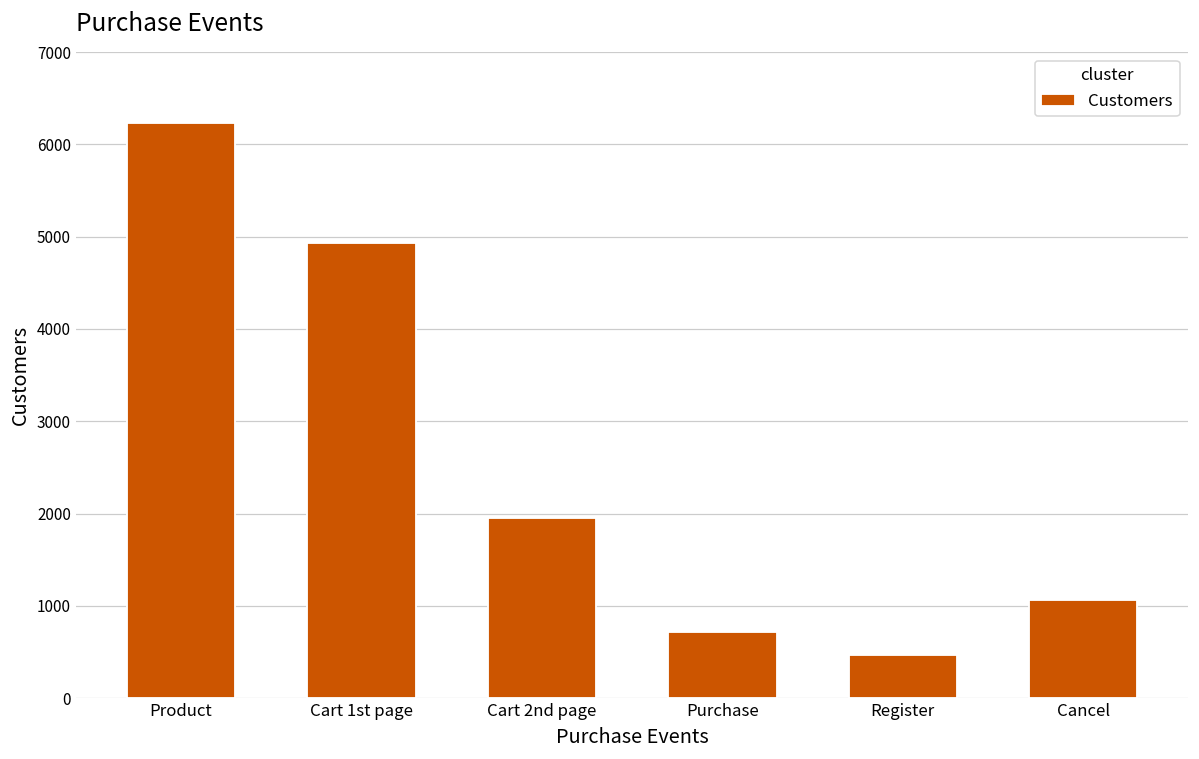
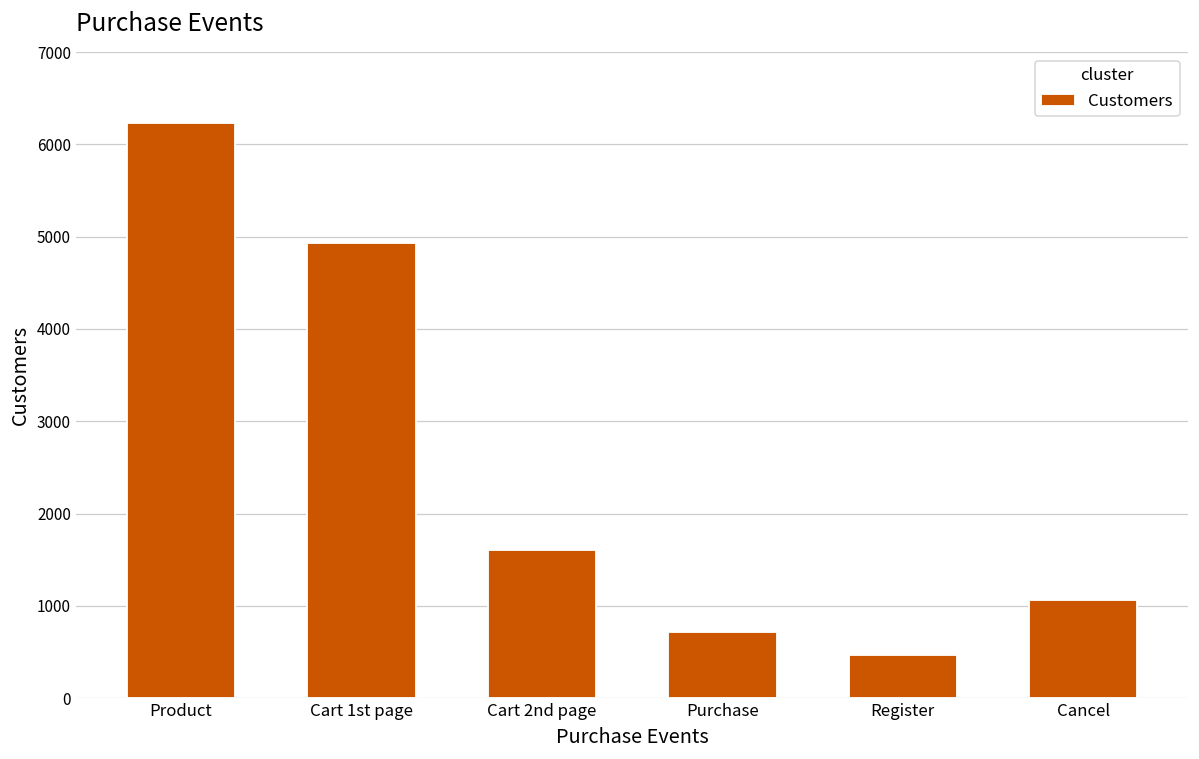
  {
    "Product": 6200,
    "Cart 1st page": 4900,
-   "Cart 2nd page": 2000,
+   "Cart 2nd page": 1600,
    "Purchase": 700,
    "Register": 500,
    "Cancel": 1100
  }
